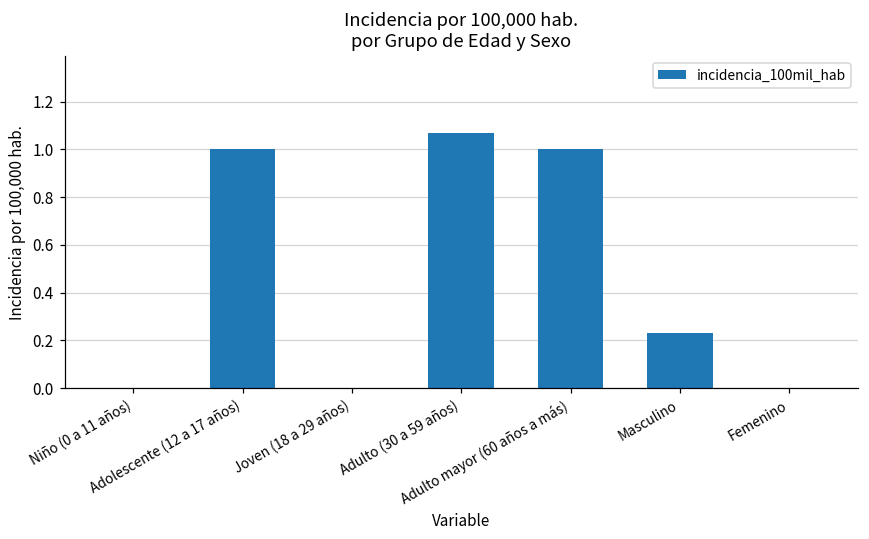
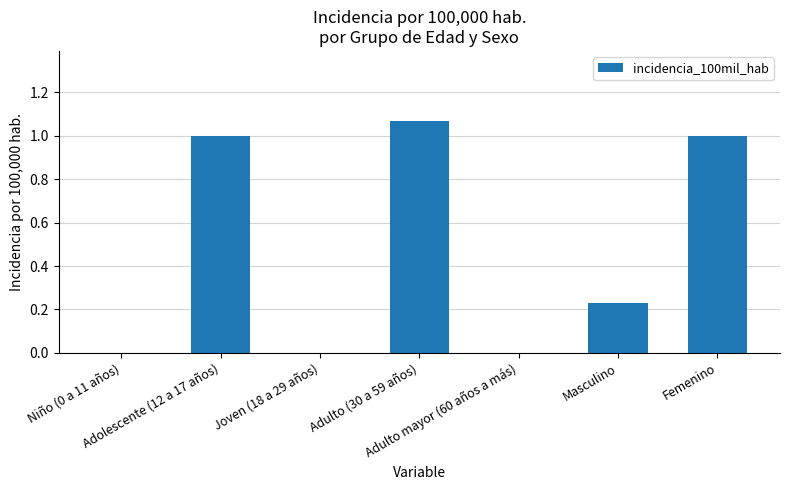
  {
    "Niño (0 a 11 años)": 0,
    "Adolescente (12 a 17 años)": 1,
    "Joven (18 a 29 años)": 0,
    "Adulto (30 a 59 años)": 1.07,
-   "Adulto mayor (60 años a más)": 1,
+   "Adulto mayor (60 años a más)": 0,
    "Masculino": 0.23,
-   "Femenino": 0
+   "Femenino": 1
  }
